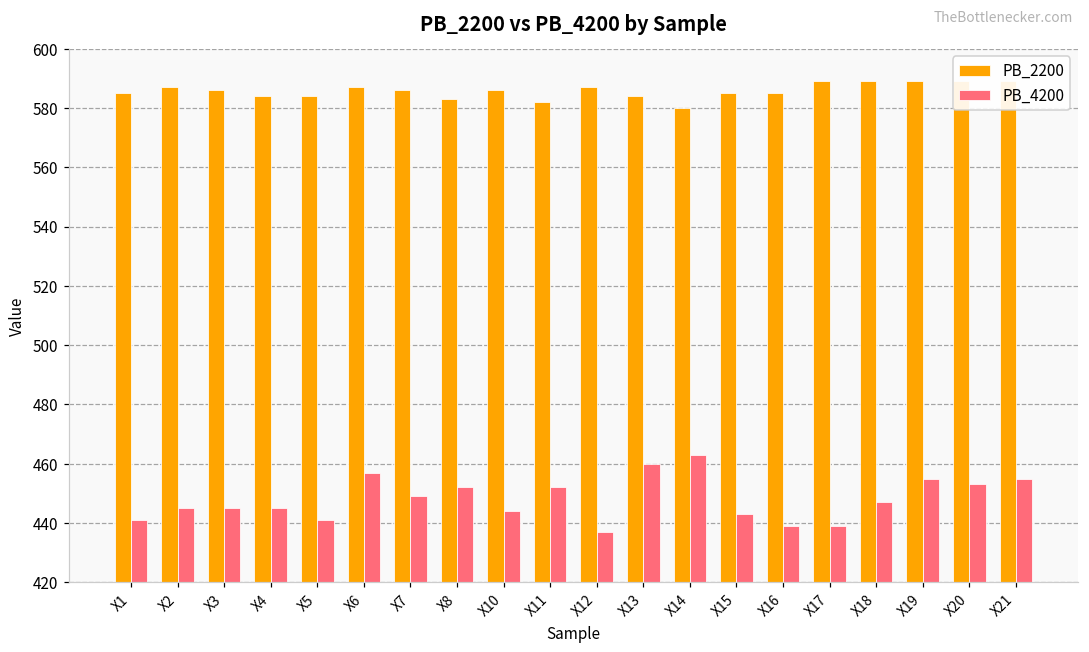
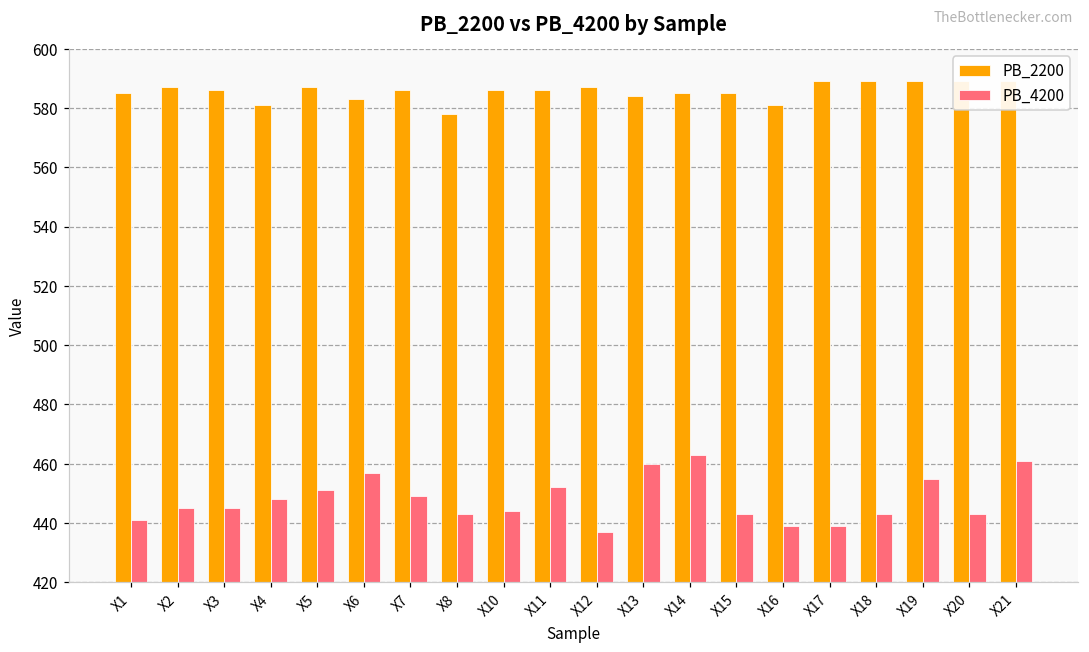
  {
    "PB_2200": {
      "X1": 585,
      "X2": 587,
      "X3": 586,
-     "X4": 584,
-     "X5": 584,
-     "X6": 587,
+     "X4": 581,
+     "X5": 587,
+     "X6": 583,
      "X7": 586,
-     "X8": 583,
+     "X8": 578,
      "X10": 586,
-     "X11": 582,
+     "X11": 586,
      "X12": 587,
      "X13": 584,
-     "X14": 580,
+     "X14": 585,
      "X15": 585,
-     "X16": 585,
+     "X16": 581,
      "X17": 589,
      "X18": 589,
      "X19": 589
    },
    "PB_4200": {
      "X1": 441,
      "X2": 445,
      "X3": 445,
-     "X4": 445,
-     "X5": 441,
+     "X4": 448,
+     "X5": 451,
      "X6": 457,
      "X7": 449,
-     "X8": 452,
+     "X8": 443,
      "X10": 444,
      "X11": 452,
      "X12": 437,
      "X13": 460,
      "X14": 463,
      "X15": 443,
      "X16": 439,
      "X17": 439,
-     "X18": 447,
+     "X18": 443,
      "X19": 455,
-     "X20": 453,
-     "X21": 455
+     "X20": 443,
+     "X21": 461
    }
  }
